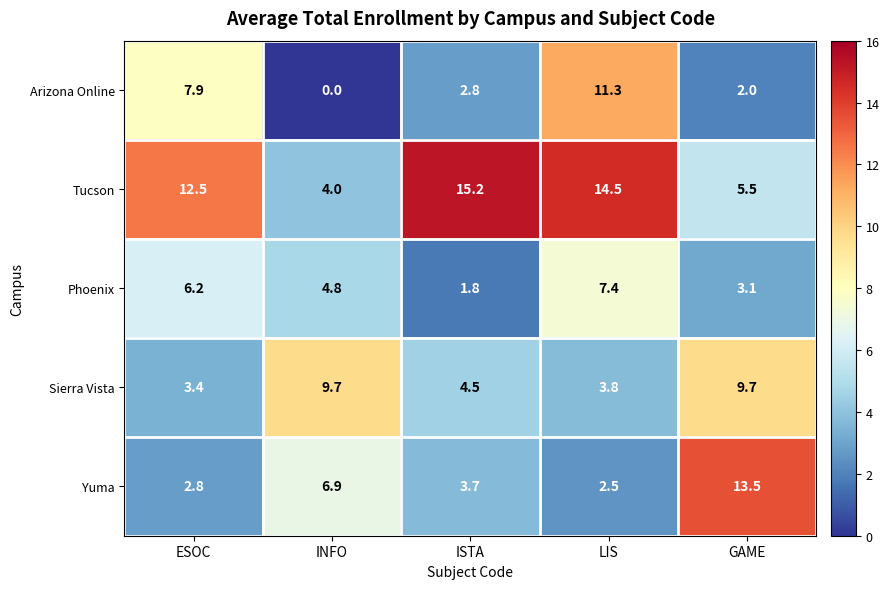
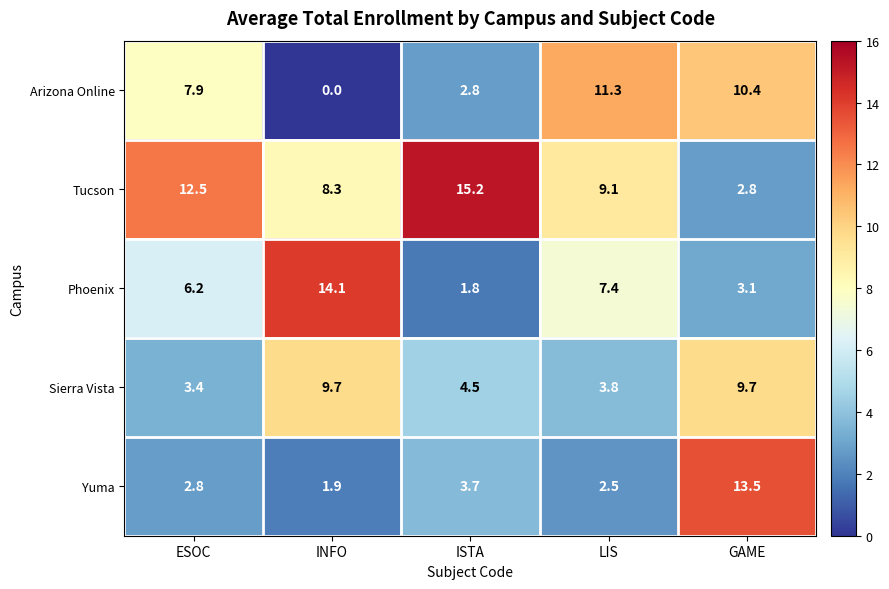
  {
    "Arizona Online": {
      "ESOC": 7.9,
      "INFO": 0.0,
      "ISTA": 2.8,
      "LIS": 11.3,
-     "GAME": 2.0
+     "GAME": 10.4
    },
    "Tucson": {
      "ESOC": 12.5,
-     "INFO": 4.0,
+     "INFO": 8.3,
      "ISTA": 15.2,
-     "LIS": 14.5,
-     "GAME": 5.5
+     "LIS": 9.1,
+     "GAME": 2.8
    },
    "Phoenix": {
      "ESOC": 6.2,
-     "INFO": 4.8,
+     "INFO": 14.1,
      "ISTA": 1.8,
      "LIS": 7.4,
      "GAME": 3.1
    },
    "Sierra Vista": {
      "ESOC": 3.4,
      "INFO": 9.7,
      "ISTA": 4.5,
      "LIS": 3.8,
      "GAME": 9.7
    },
    "Yuma": {
      "ESOC": 2.8,
-     "INFO": 6.9,
+     "INFO": 1.9,
      "ISTA": 3.7,
      "LIS": 2.5,
      "GAME": 13.5
    }
  }
